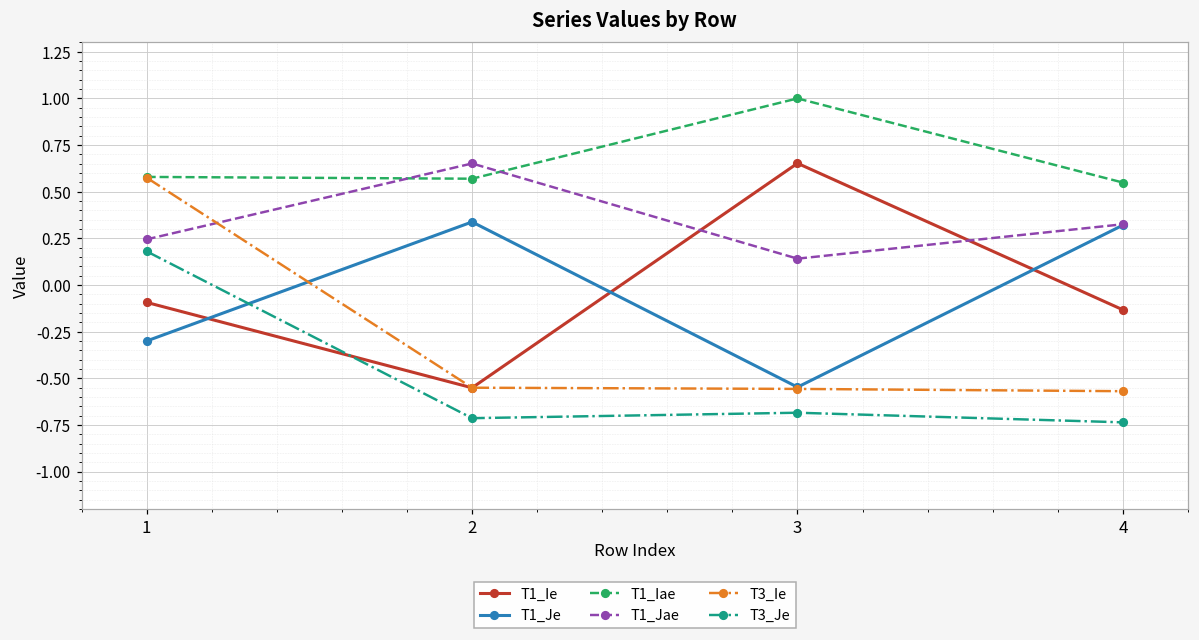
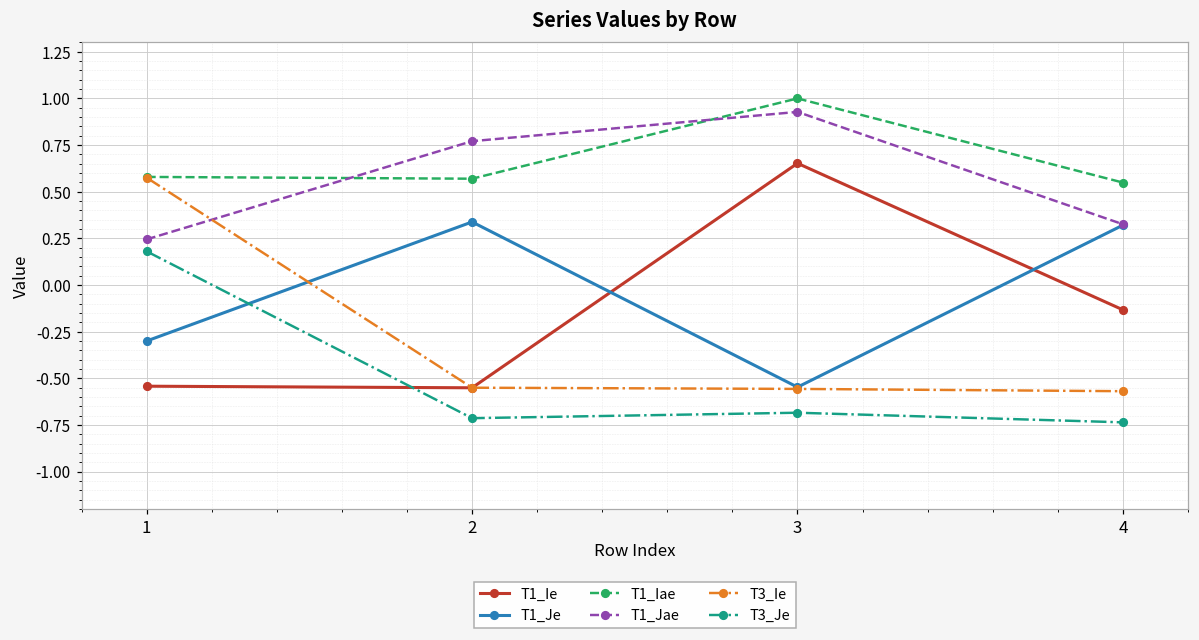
  {
    "T1_Ie": {
-     "1": -0.09,
+     "1": -0.54,
      "3": 0.65,
      "4": -0.13
    },
    "T1_Je": {
      "1": -0.30,
      "2": 0.34
    },
    "T1_Jae": {
      "1": 0.24,
-     "2": 0.65,
-     "3": 0.14
+     "2": 0.77,
+     "3": 0.93
    },
    "T3_Ie": {
      "4": -0.57
    }
  }
